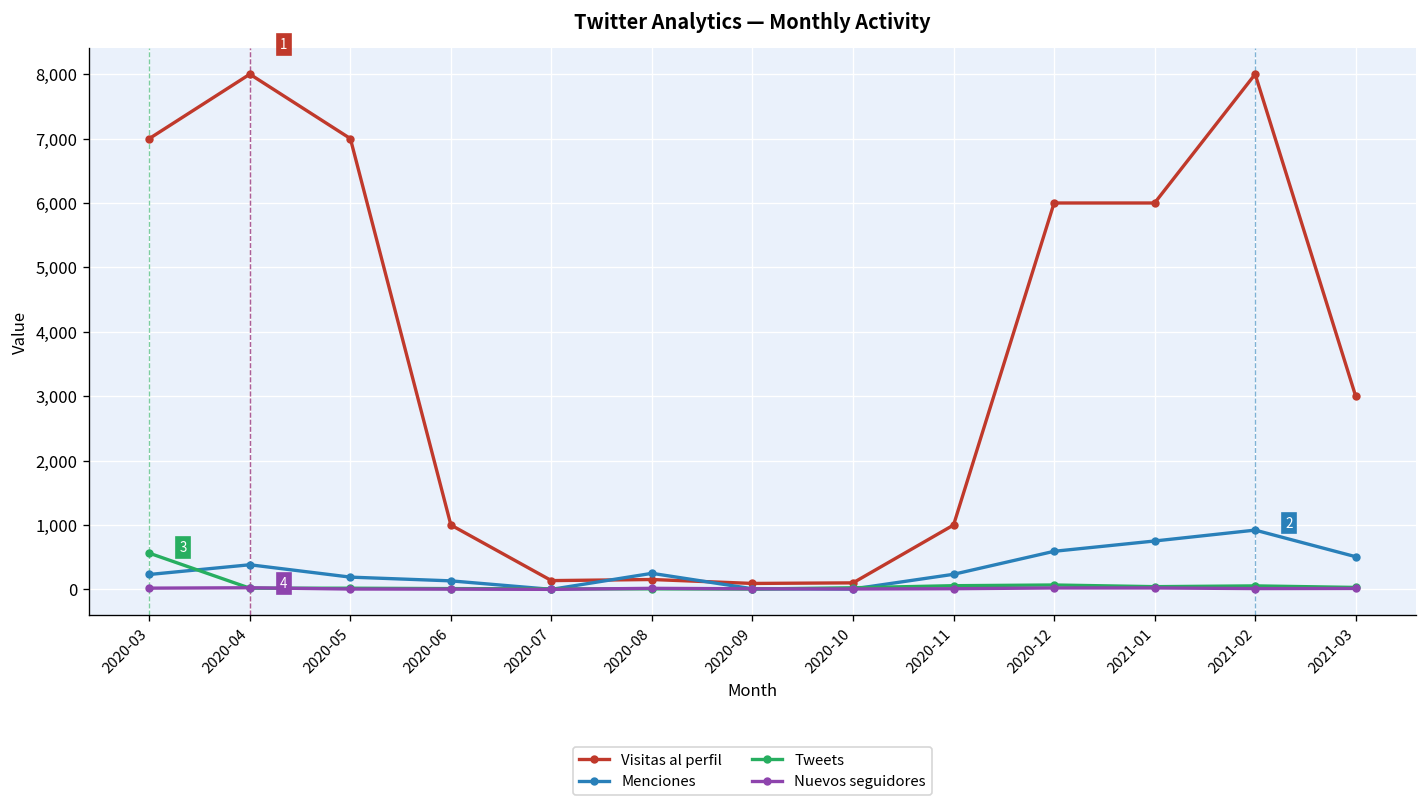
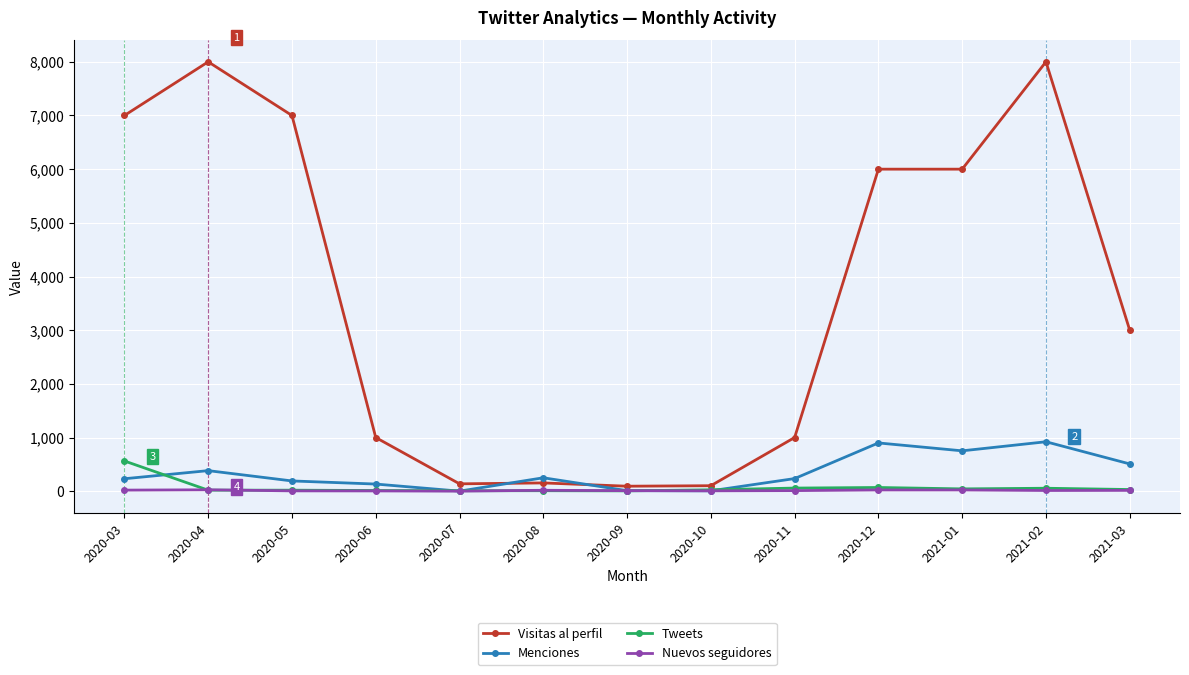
  {
    "Visitas al perfil": {
      "2020-03": "7,000",
      "2020-04": "8,000",
      "2020-05": "7,000",
      "2020-06": "1,000",
      "2020-07": "100",
      "2020-08": "200",
      "2020-09": "100",
      "2020-10": "100",
      "2020-11": "1,000",
      "2020-12": "6,000",
      "2021-01": "6,000",
      "2021-02": "8,000",
      "2021-03": "3,000"
    },
    "Menciones": {
      "2020-03": "200",
      "2020-04": "400",
      "2020-05": "200",
      "2020-06": "100",
      "2020-08": "300",
      "2020-11": "200",
-     "2020-12": "600",
+     "2020-12": "900",
      "2021-01": "800",
      "2021-02": "900",
      "2021-03": "500"
    },
    "Tweets": {
      "2020-03": "600"
    },
    "Nuevos seguidores": {
      "2020-03": "0"
    }
  }
